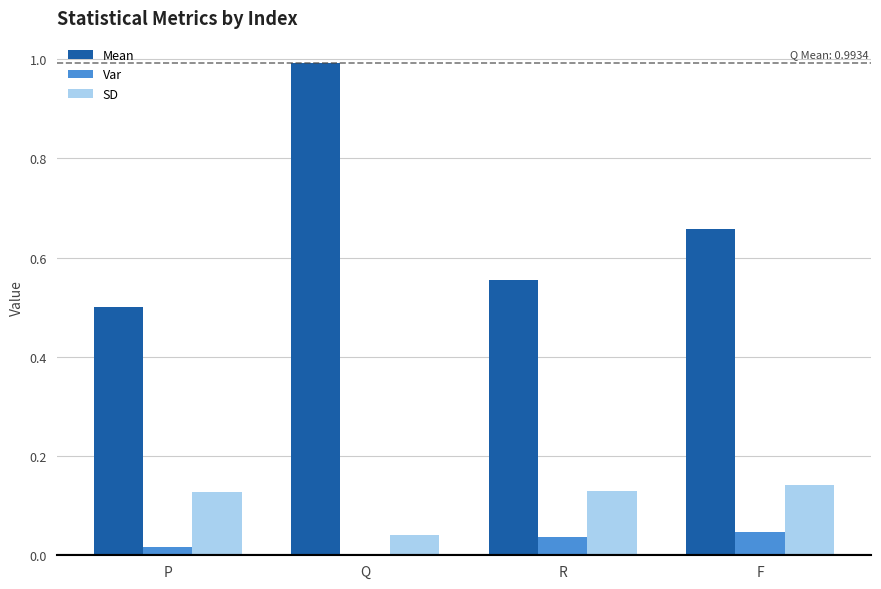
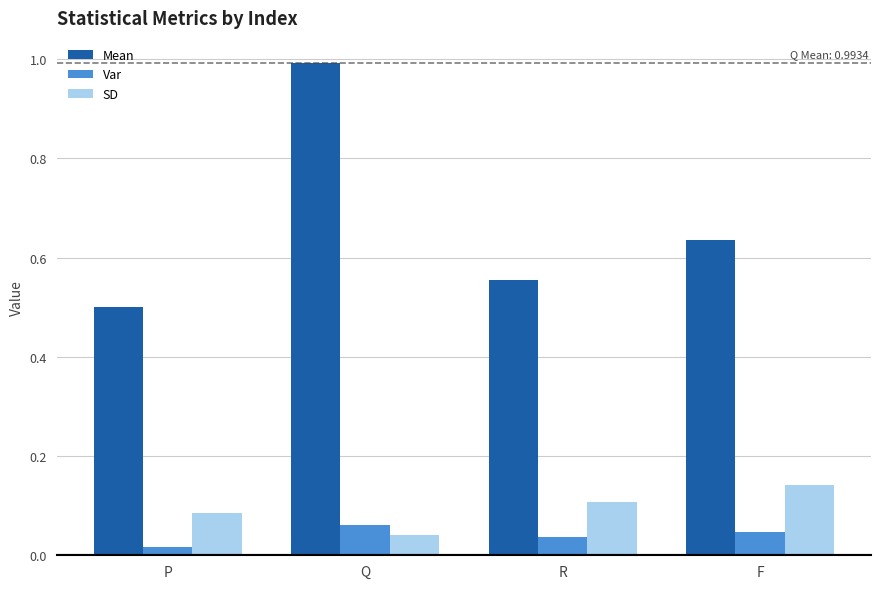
  {
    "Mean": {
      "P": 0.50,
      "Q": 0.99,
      "R": 0.56,
-     "F": 0.66
+     "F": 0.63
    },
    "Var": {
      "P": 0.02,
-     "Q": 0.00,
+     "Q": 0.06,
      "R": 0.04,
      "F": 0.05
    },
    "SD": {
-     "P": 0.13,
+     "P": 0.09,
      "Q": 0.04,
-     "R": 0.13,
+     "R": 0.11,
      "F": 0.14
    }
  }
